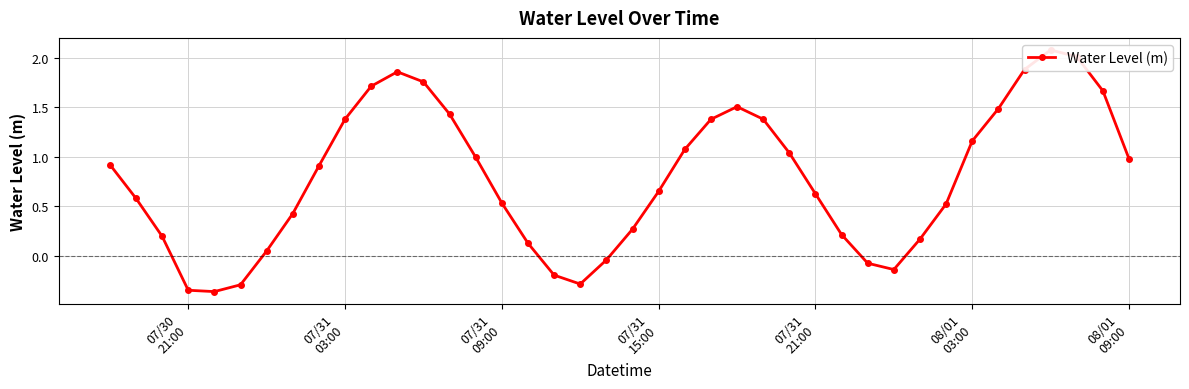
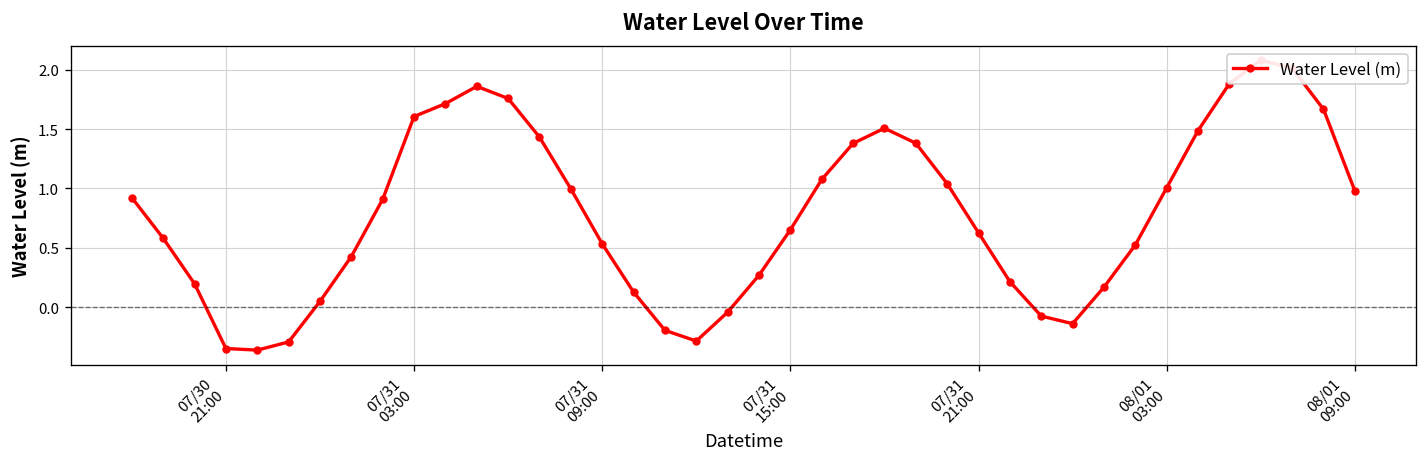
  {
    "07/30 21:00": -0.3,
-   "07/31 03:00": 1.4,
+   "07/31 03:00": 1.6,
    "07/31 09:00": 0.5,
    "07/31 15:00": 0.7,
    "07/31 21:00": 0.6,
-   "08/01 03:00": 1.2,
+   "08/01 03:00": 1.0,
    "08/01 09:00": 1.0
  }
